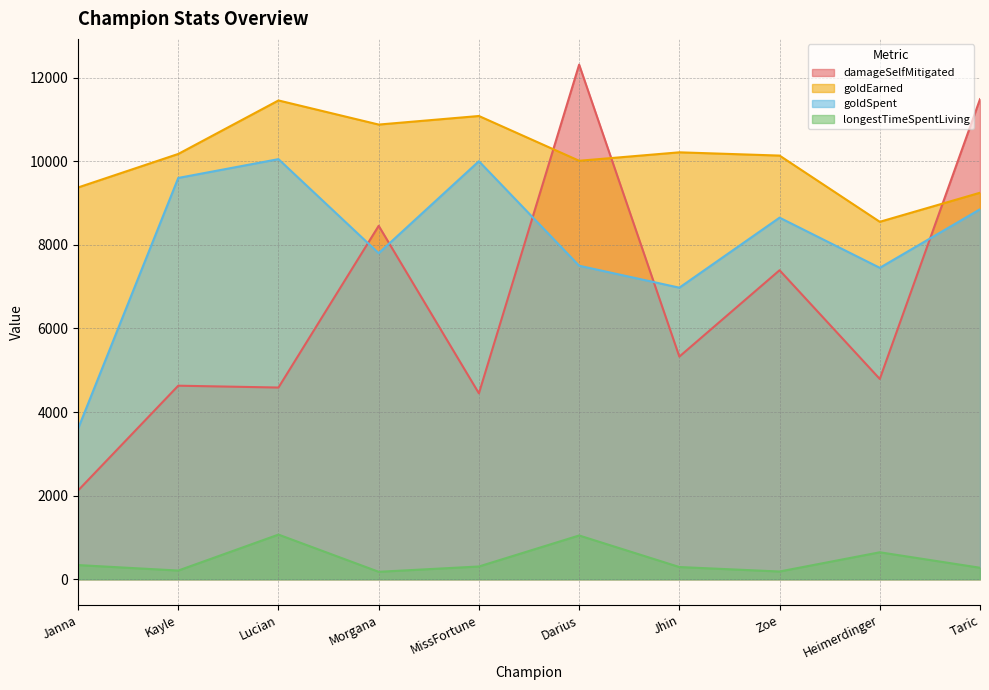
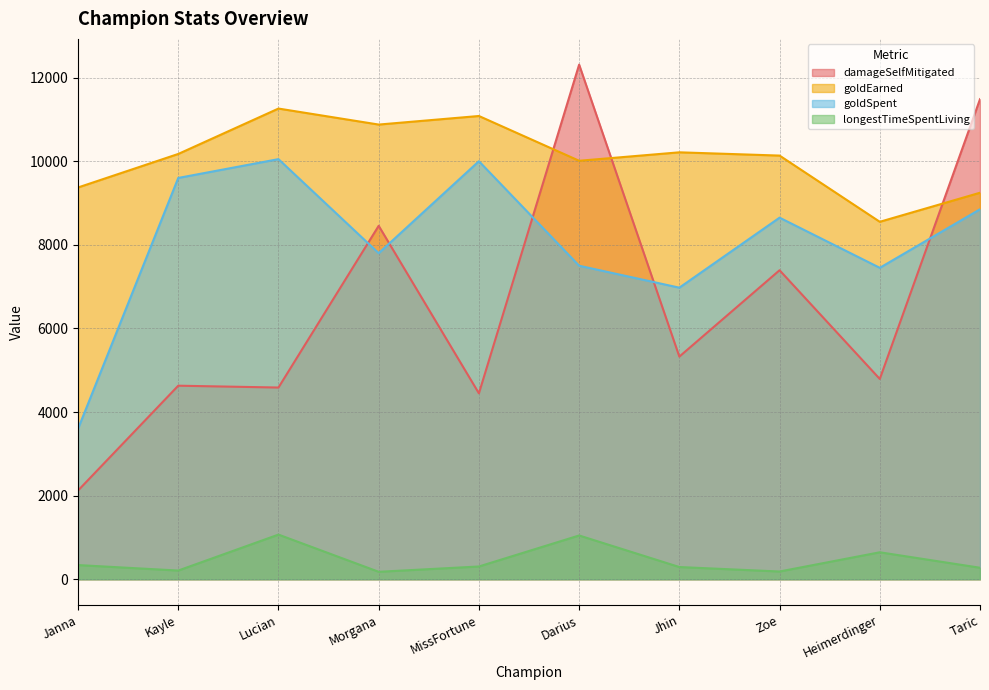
  {
    "damageSelfMitigated": {
      "Janna": 2100,
      "Kayle": 4600,
      "Lucian": 4600,
      "Morgana": 8500,
      "MissFortune": 4400,
      "Darius": 12300,
      "Jhin": 5300,
      "Zoe": 7400,
      "Heimerdinger": 4800,
      "Taric": 11500
    },
    "goldEarned": {
      "Janna": 9400,
      "Kayle": 10200,
-     "Lucian": 11500,
+     "Lucian": 11300,
      "Morgana": 10900,
      "MissFortune": 11100,
      "Darius": 10000,
      "Jhin": 10200,
      "Zoe": 10100,
      "Heimerdinger": 8600,
      "Taric": 9200
    },
    "goldSpent": {
      "Janna": 3600,
      "Kayle": 9600,
      "Lucian": 10100,
      "Morgana": 7800,
      "MissFortune": 10000,
      "Darius": 7500,
      "Jhin": 7000,
      "Zoe": 8700,
      "Heimerdinger": 7500,
      "Taric": 8900
    },
    "longestTimeSpentLiving": {
      "Janna": 300,
      "Kayle": 200,
      "Lucian": 1100,
      "Morgana": 200,
      "MissFortune": 300,
      "Darius": 1000,
      "Jhin": 300,
      "Zoe": 200,
      "Heimerdinger": 600,
      "Taric": 300
    }
  }
